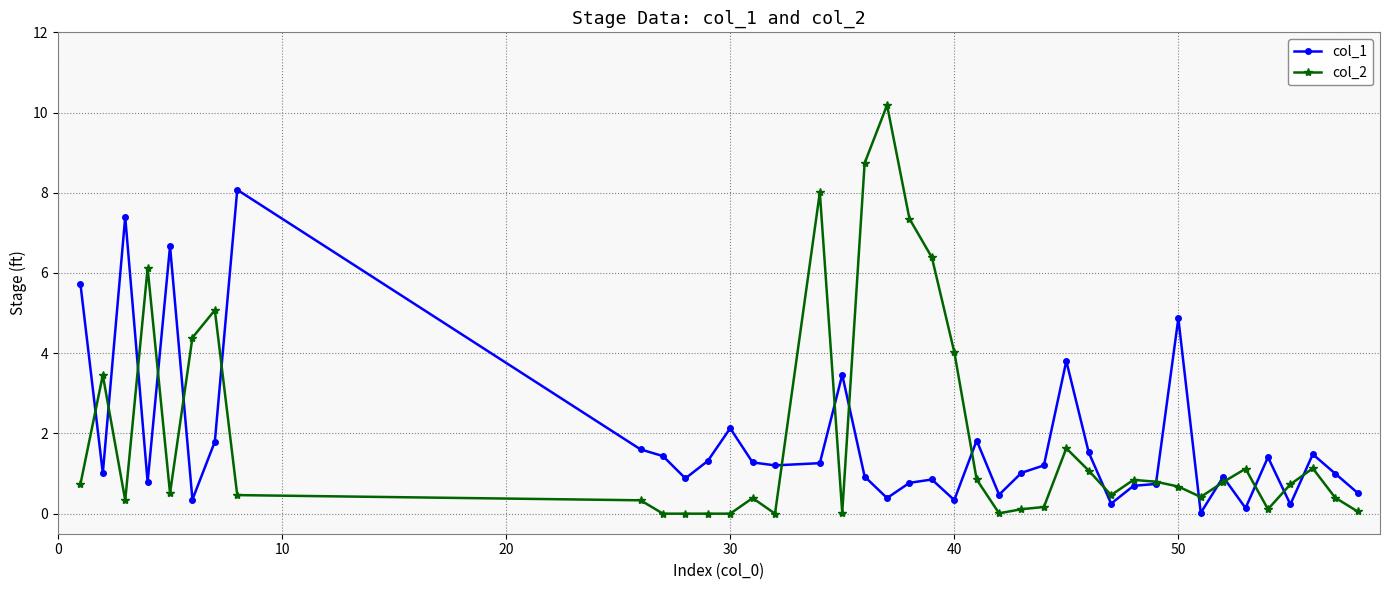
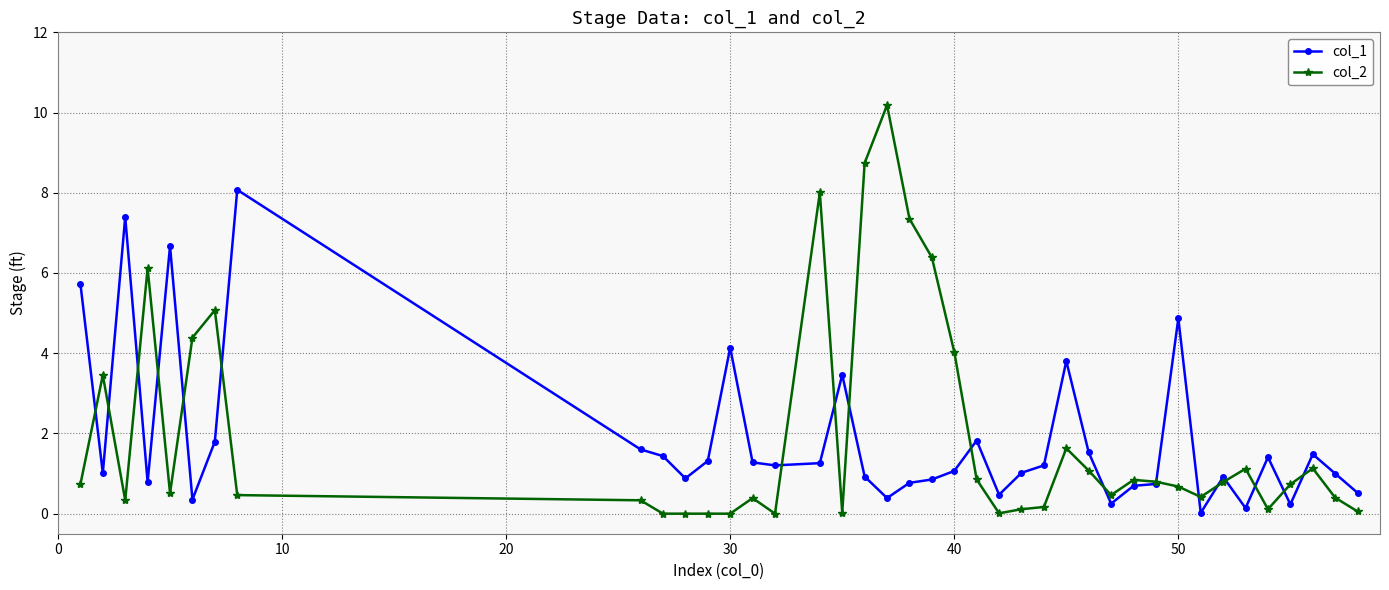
  {
    "col_1": {
-     "30": 2.1,
-     "40": 0.3,
+     "30": 4.1,
+     "40": 1.1,
      "50": 4.9
    },
    "col_2": {
      "30": 0.0,
      "40": 4.0,
      "50": 0.7
    }
  }
